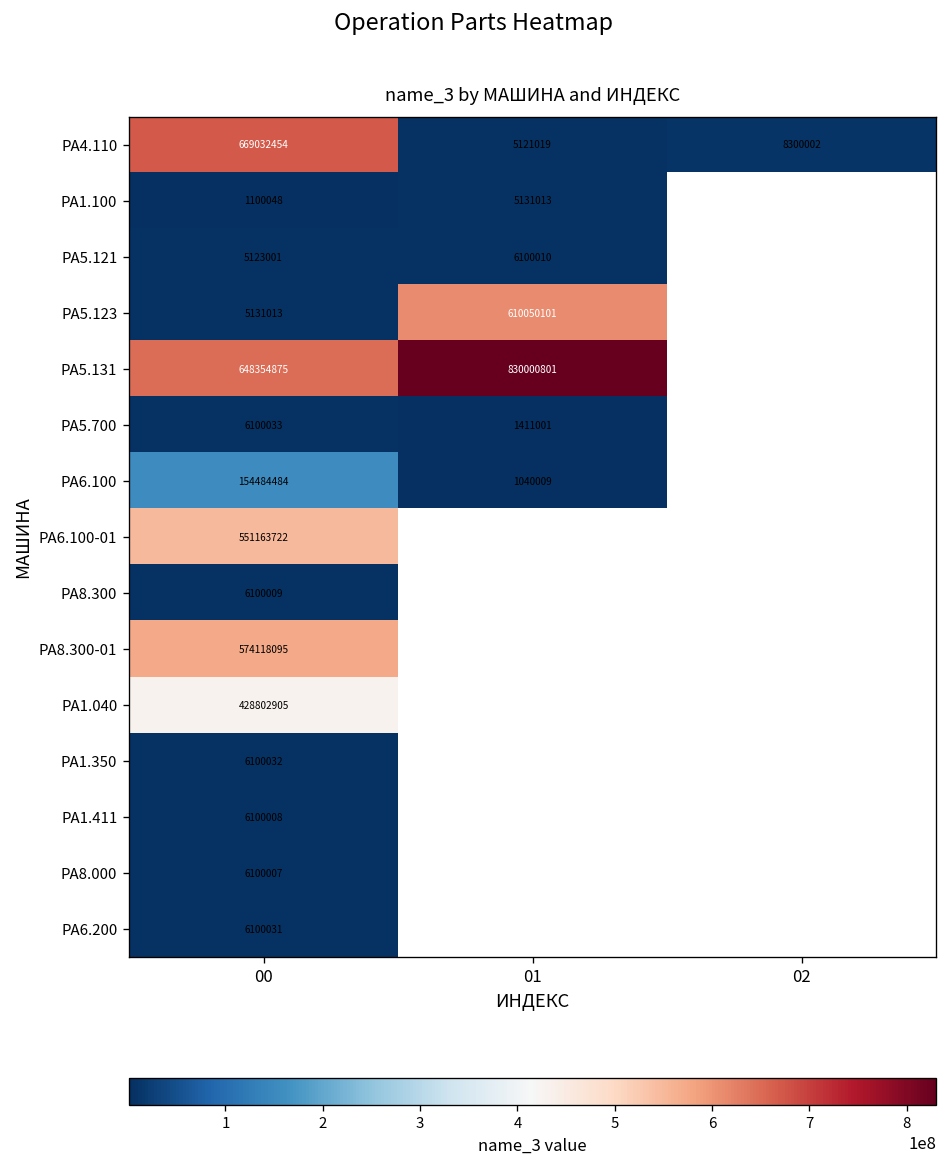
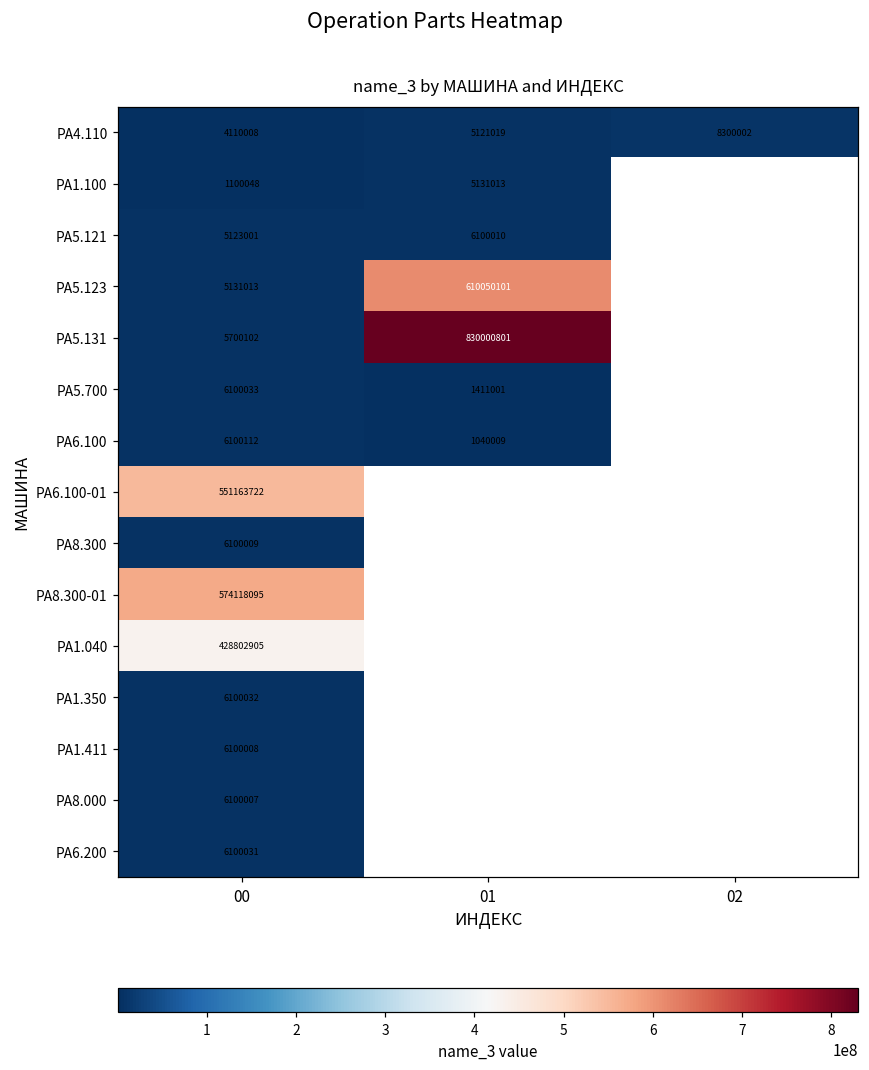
  {
    "PA4.110": {
-     "00": 669032454,
+     "00": 4110008,
      "01": 5121019,
      "02": 8300002
    },
    "PA1.100": {
      "00": 1100048,
      "01": 5131013
    },
    "PA5.121": {
      "00": 5123001,
      "01": 6100010
    },
    "PA5.123": {
      "00": 5131013,
      "01": 610050101
    },
    "PA5.131": {
-     "00": 648354875,
+     "00": 5700102,
      "01": 830000801
    },
    "PA5.700": {
      "00": 6100033,
      "01": 1411001
    },
    "PA6.100": {
-     "00": 154484484,
+     "00": 6100112,
      "01": 1040009
    },
    "PA6.100-01": {
      "00": 551163722
    },
    "PA8.300": {
      "00": 6100009
    },
    "PA8.300-01": {
      "00": 574118095
    },
    "PA1.040": {
      "00": 428802905
    },
    "PA1.350": {
      "00": 6100032
    },
    "PA1.411": {
      "00": 6100008
    },
    "PA8.000": {
      "00": 6100007
    },
    "PA6.200": {
      "00": 6100031
    }
  }
